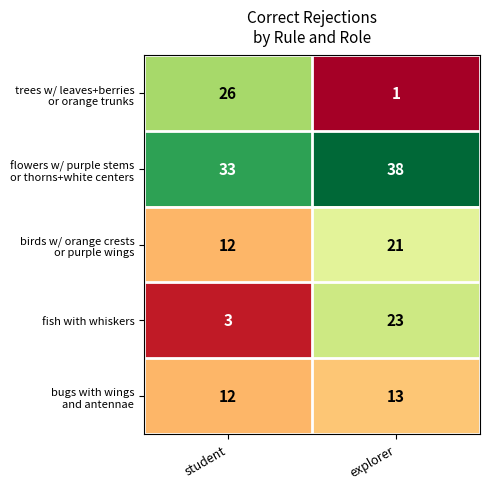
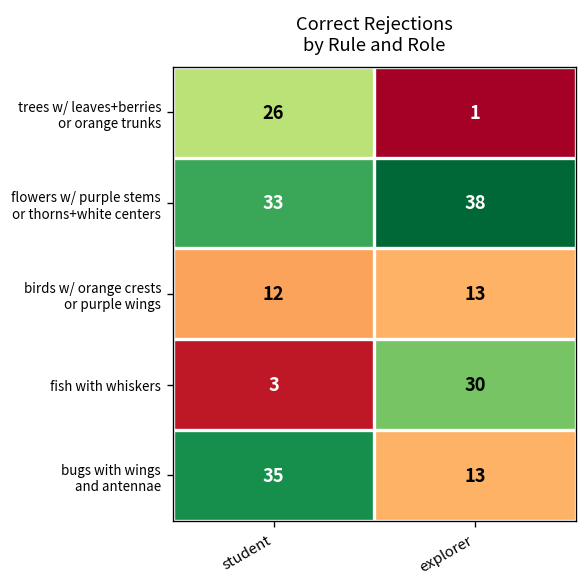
  {
    "trees w/ leaves+berries or orange trunks": {
      "student": 26,
      "explorer": 1
    },
    "flowers w/ purple stems or thorns+white centers": {
      "student": 33,
      "explorer": 38
    },
    "birds w/ orange crests or purple wings": {
      "student": 12,
-     "explorer": 21
+     "explorer": 13
    },
    "fish with whiskers": {
      "student": 3,
-     "explorer": 23
+     "explorer": 30
    },
    "bugs with wings and antennae": {
-     "student": 12,
+     "student": 35,
      "explorer": 13
    }
  }
